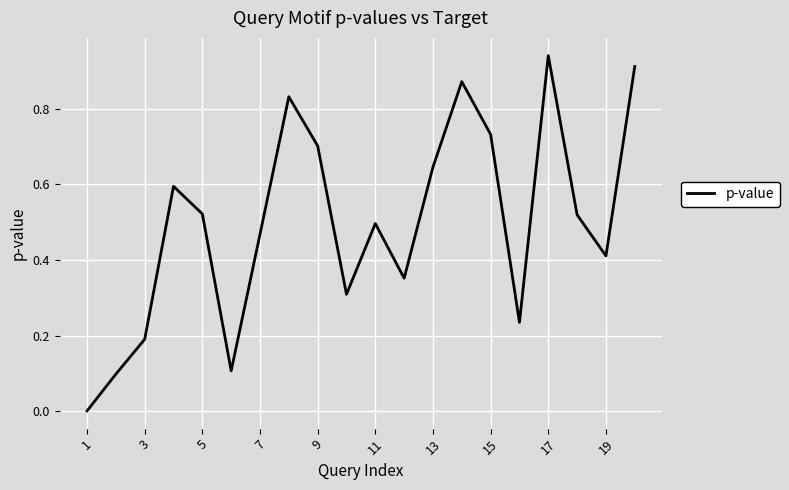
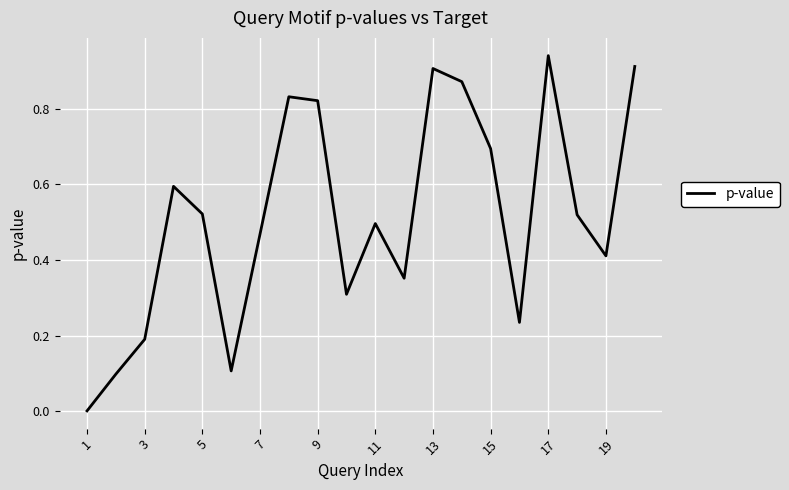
  {
    "1": 0.00,
    "3": 0.19,
    "5": 0.52,
    "7": 0.47,
-   "9": 0.70,
+   "9": 0.82,
    "11": 0.50,
-   "13": 0.65,
-   "15": 0.73,
+   "13": 0.91,
+   "15": 0.69,
    "17": 0.94,
    "19": 0.41
  }
